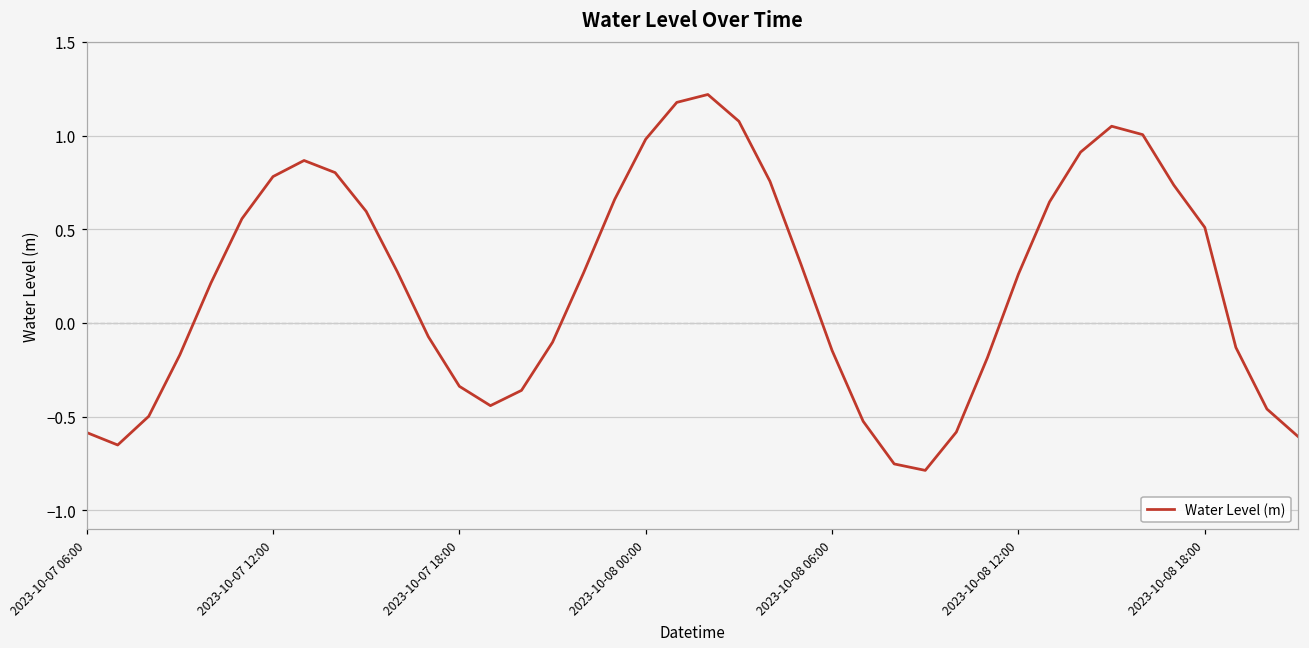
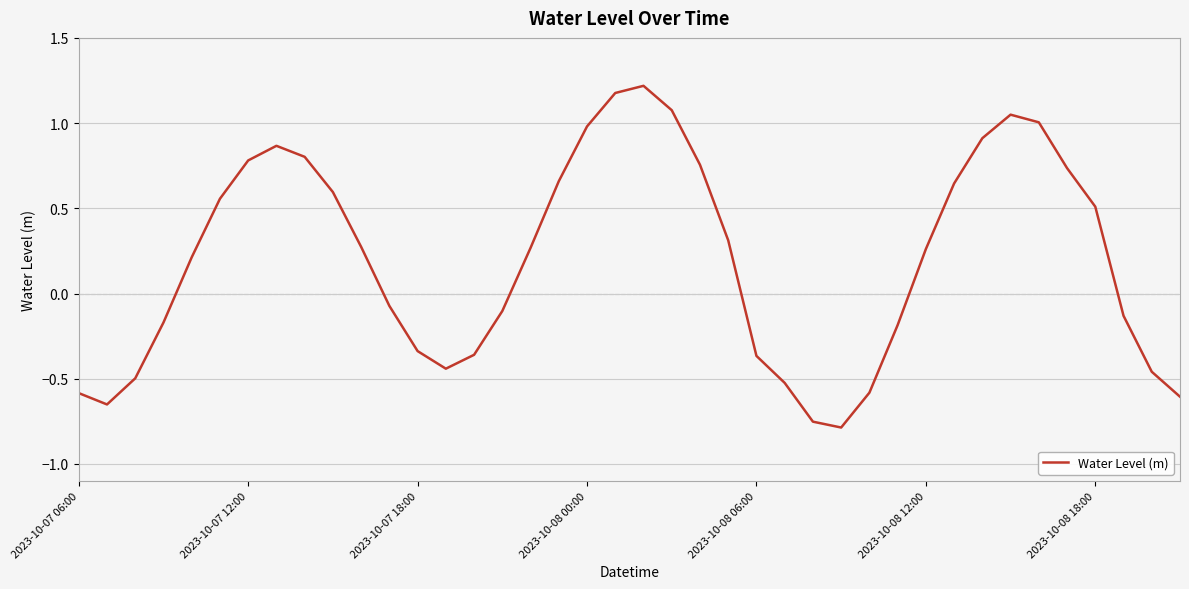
  {
    "2023-10-07 06:00": -0.58,
    "2023-10-07 12:00": 0.78,
    "2023-10-07 18:00": -0.34,
    "2023-10-08 00:00": 0.98,
-   "2023-10-08 06:00": -0.15,
+   "2023-10-08 06:00": -0.37,
    "2023-10-08 12:00": 0.26,
    "2023-10-08 18:00": 0.51
  }
